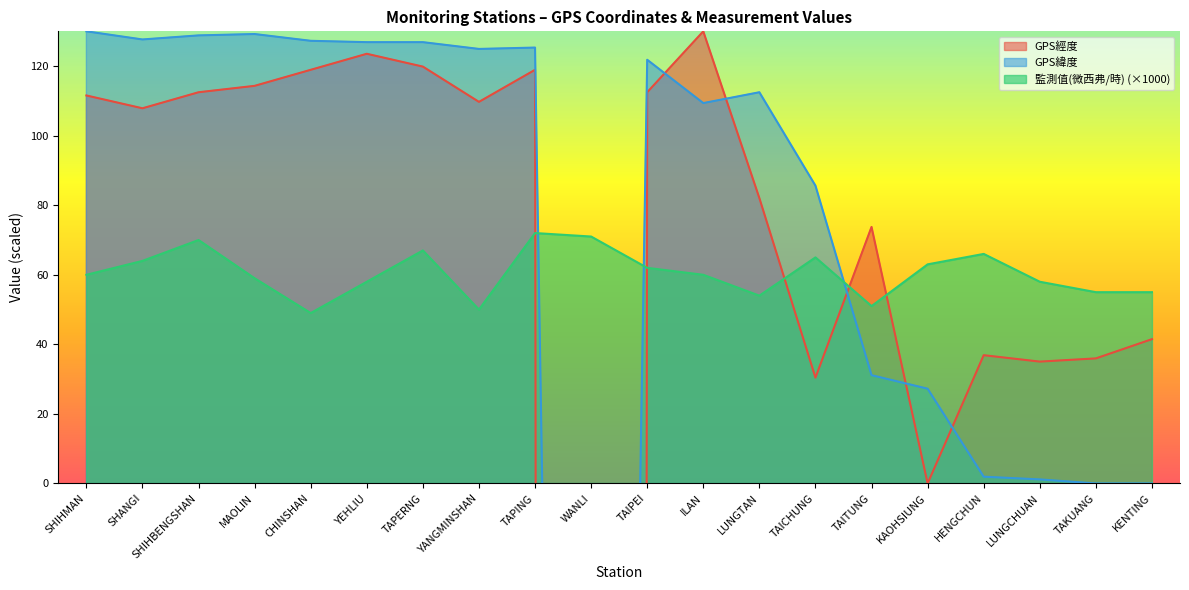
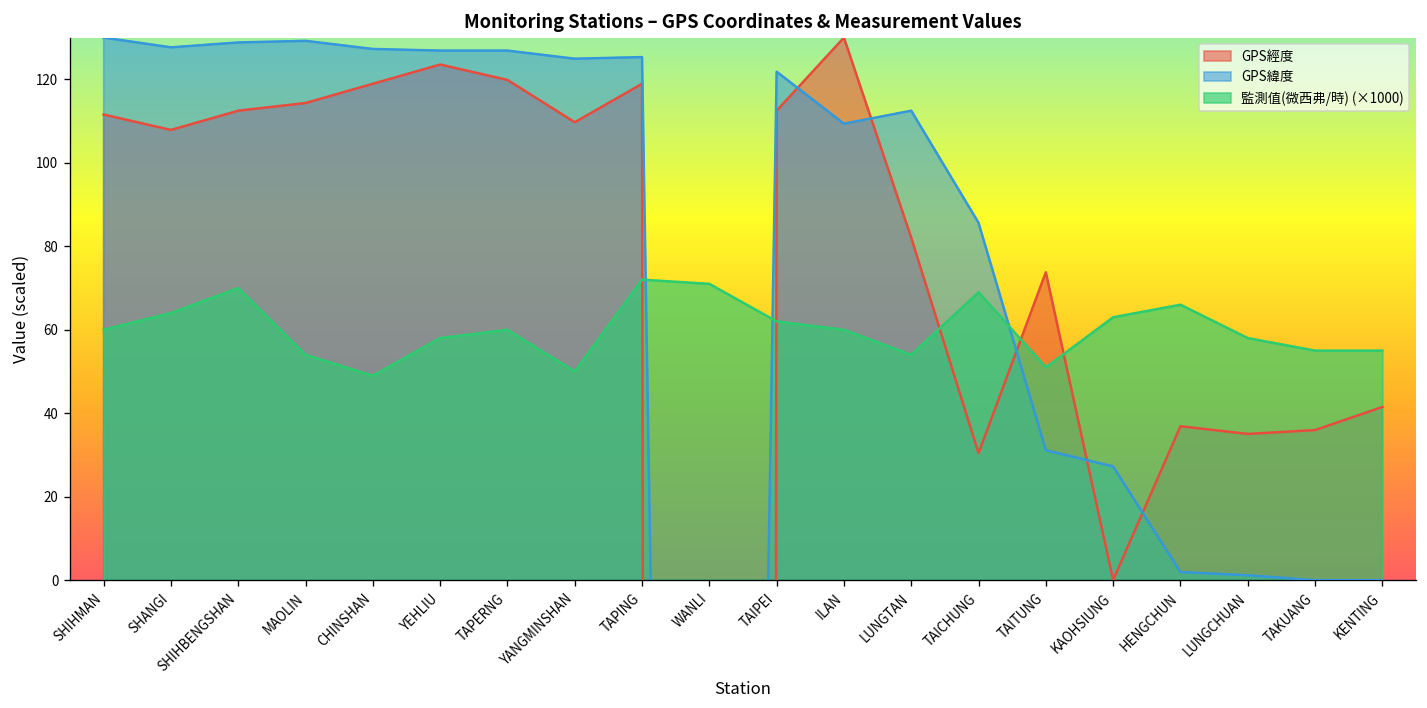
  {
    "監測值(微西弗/時) (×1000)": {
      "SHIHMAN": 60,
      "SHANGI": 64,
      "SHIHBENGSHAN": 70,
-     "MAOLIN": 59,
+     "MAOLIN": 54,
      "CHINSHAN": 49,
      "YEHLIU": 58,
-     "TAPERNG": 67,
+     "TAPERNG": 60,
      "YANGMINSHAN": 50,
      "TAPING": 72,
      "WANLI": 71,
      "TAIPEI": 62,
      "ILAN": 60,
      "LUNGTAN": 54,
-     "TAICHUNG": 65,
+     "TAICHUNG": 69,
      "TAITUNG": 51,
      "KAOHSIUNG": 63,
      "HENGCHUN": 66,
      "LUNGCHUAN": 58,
      "TAKUANG": 55,
      "KENTING": 55
    }
  }
